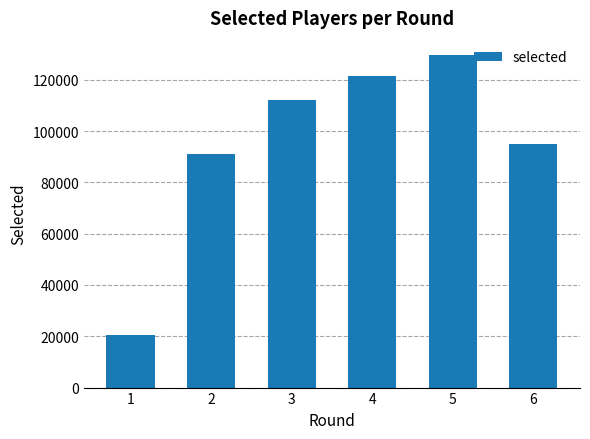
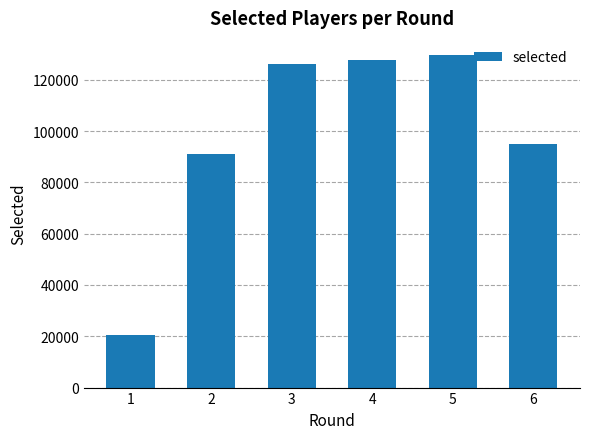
  {
    "1": 21000,
    "2": 91000,
-   "3": 112000,
-   "4": 121000,
+   "3": 126000,
+   "4": 128000,
    "5": 130000,
    "6": 95000
  }
